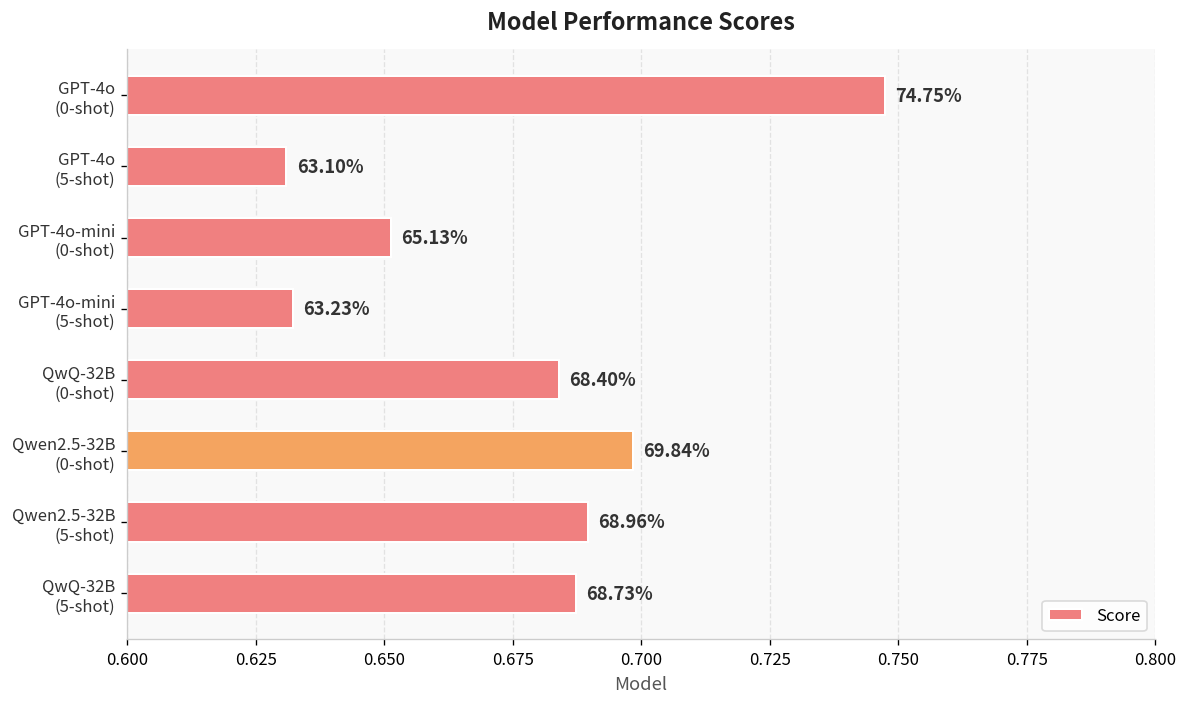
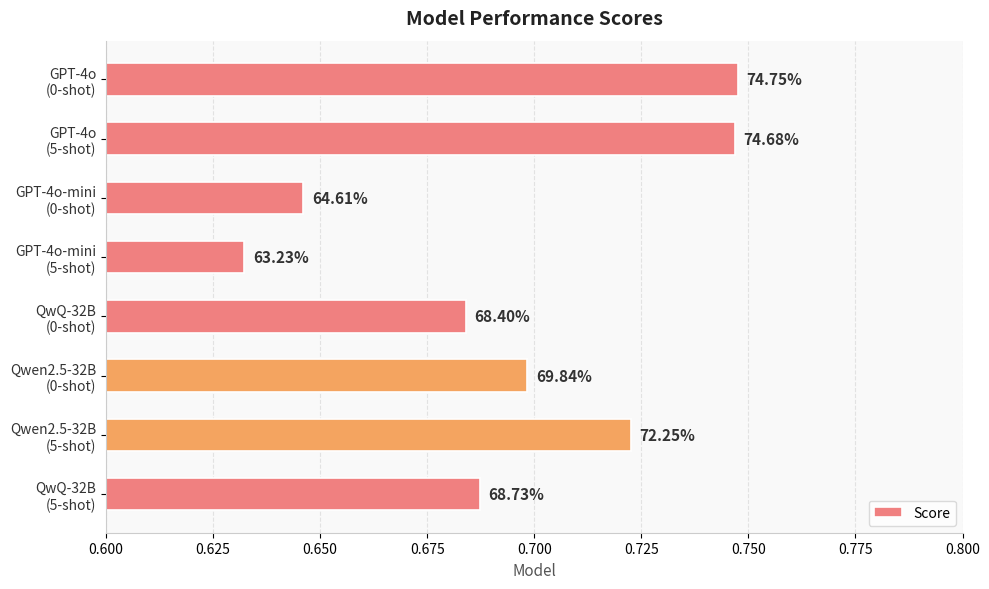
  {
    "GPT-4o (0-shot)": "74.75%",
-   "GPT-4o (5-shot)": "63.10%",
-   "GPT-4o-mini (0-shot)": "65.13%",
+   "GPT-4o (5-shot)": "74.68%",
+   "GPT-4o-mini (0-shot)": "64.61%",
    "GPT-4o-mini (5-shot)": "63.23%",
    "QwQ-32B (0-shot)": "68.40%",
    "Qwen2.5-32B (0-shot)": "69.84%",
-   "Qwen2.5-32B (5-shot)": "68.96%",
+   "Qwen2.5-32B (5-shot)": "72.25%",
    "QwQ-32B (5-shot)": "68.73%"
  }
